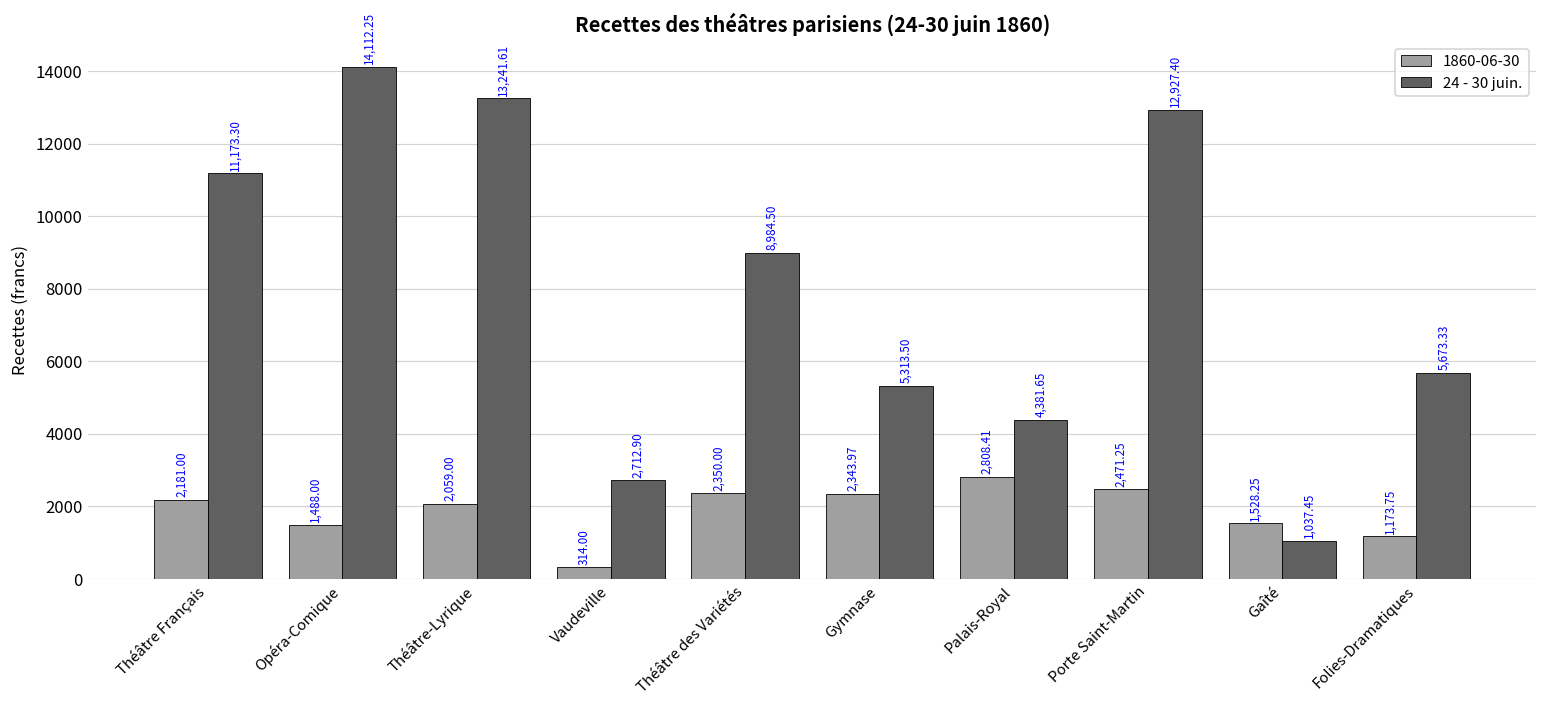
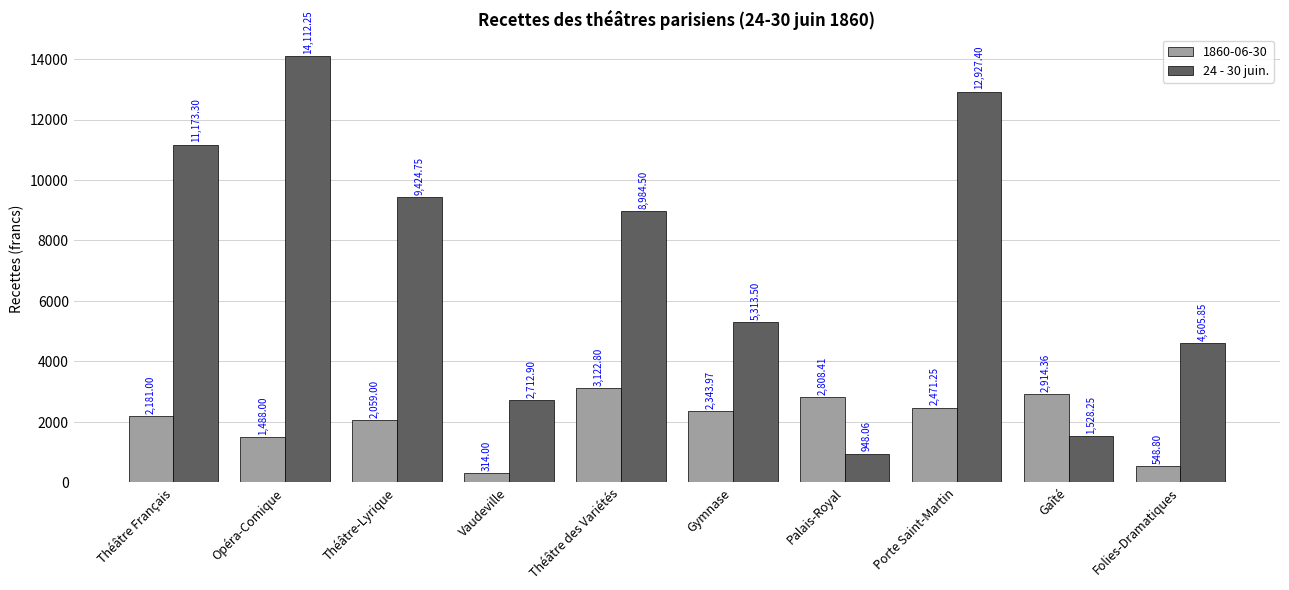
  {
    "1860-06-30": {
      "Théâtre Français": "2,181.00",
      "Opéra-Comique": "1,488.00",
      "Théâtre-Lyrique": "2,059.00",
      "Vaudeville": "314.00",
-     "Théâtre des Variétés": "2,350.00",
+     "Théâtre des Variétés": "3,122.80",
      "Gymnase": "2,343.97",
      "Palais-Royal": "2,808.41",
      "Porte Saint-Martin": "2,471.25",
-     "Gaîté": "1,528.25",
-     "Folies-Dramatiques": "1,173.75"
+     "Gaîté": "2,914.36",
+     "Folies-Dramatiques": "548.80"
    },
    "24 - 30 juin.": {
      "Théâtre Français": "11,173.30",
      "Opéra-Comique": "14,112.25",
-     "Théâtre-Lyrique": "13,241.61",
+     "Théâtre-Lyrique": "9,424.75",
      "Vaudeville": "2,712.90",
      "Théâtre des Variétés": "8,984.50",
      "Gymnase": "5,313.50",
-     "Palais-Royal": "4,381.65",
+     "Palais-Royal": "948.06",
      "Porte Saint-Martin": "12,927.40",
-     "Gaîté": "1,037.45",
-     "Folies-Dramatiques": "5,673.33"
+     "Gaîté": "1,528.25",
+     "Folies-Dramatiques": "4,605.85"
    }
  }
